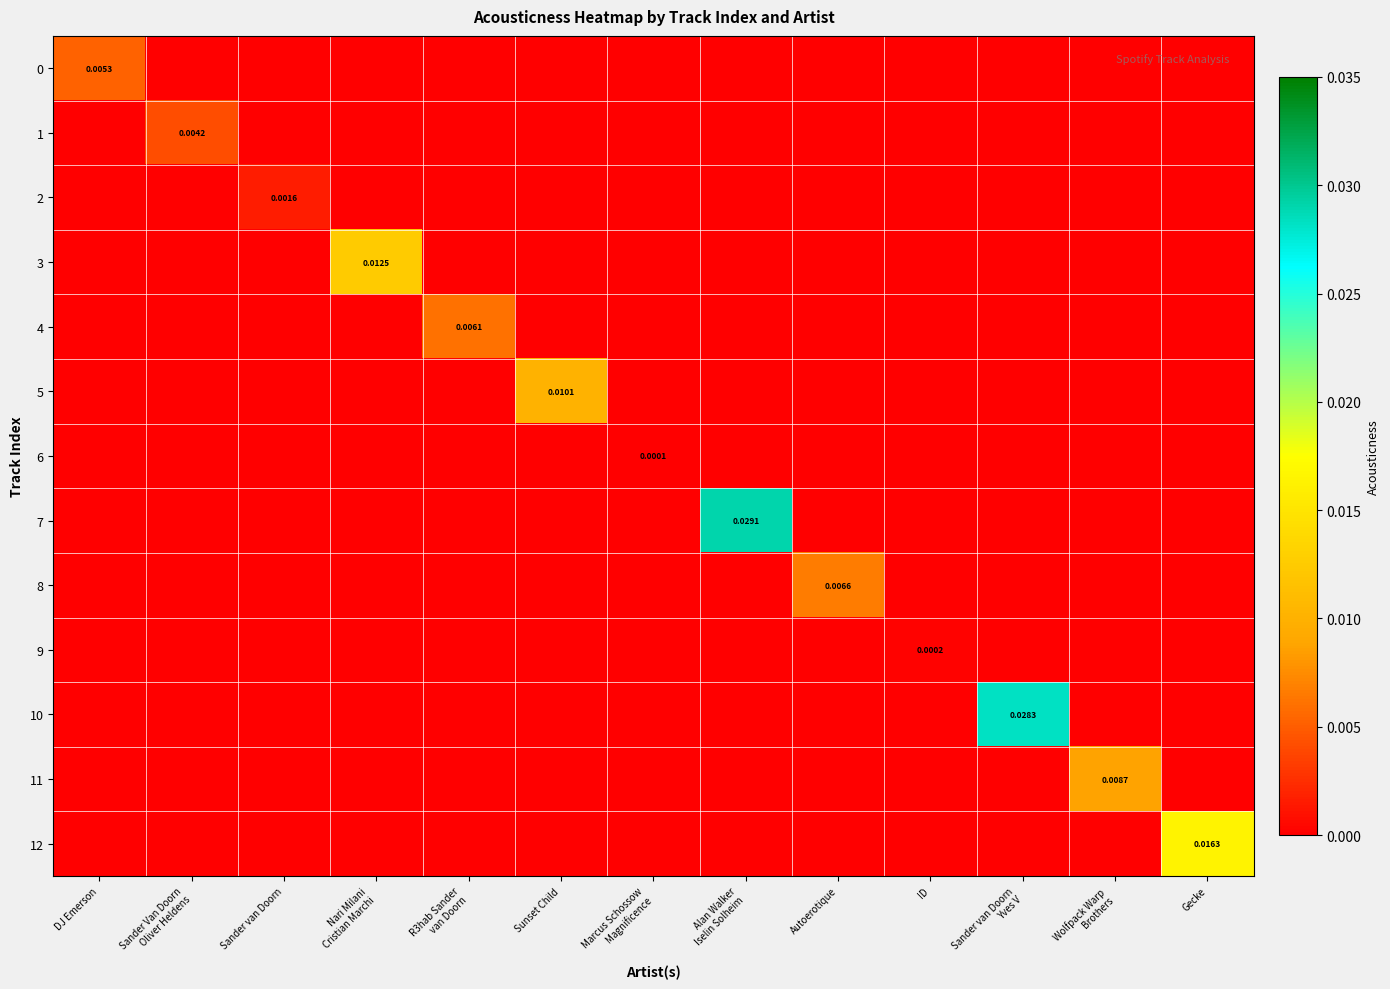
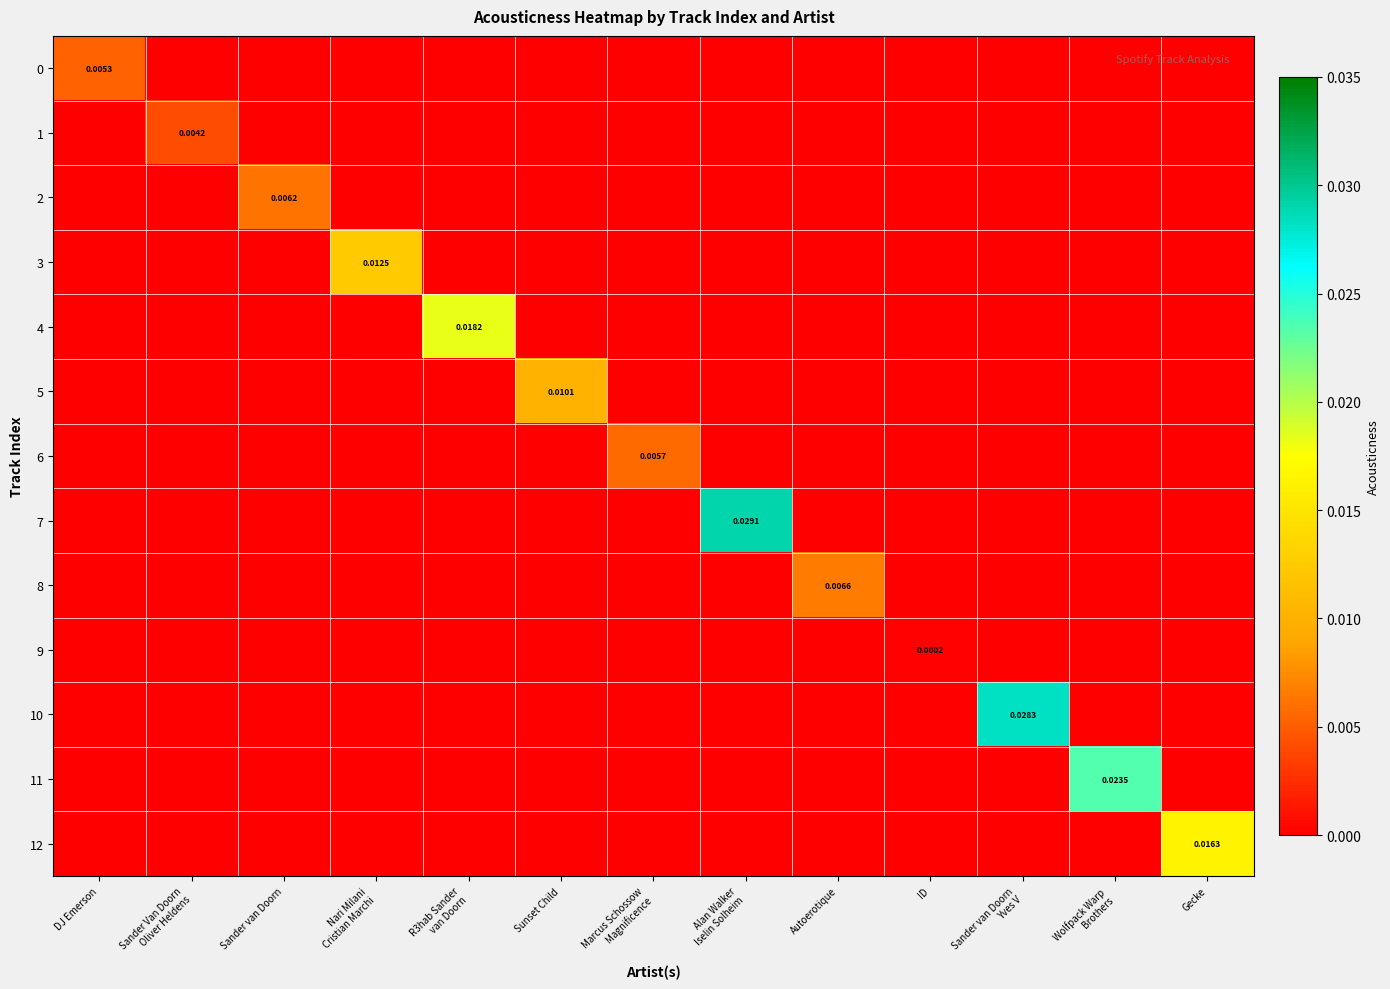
  {
    "0": {
      "DJ Emerson": 0.0053
    },
    "1": {
      "Sander Van Doorn Oliver Heldens": 0.0042
    },
    "2": {
-     "Sander van Doorn": 0.0016
+     "Sander van Doorn": 0.0062
    },
    "3": {
      "Nari Milani Cristian Marchi": 0.0125
    },
    "4": {
-     "R3hab Sander van Doorn": 0.0061
+     "R3hab Sander van Doorn": 0.0182
    },
    "5": {
      "Sunset Child": 0.0101
    },
    "6": {
-     "Marcus Schossow Magnificence": 0.0001
+     "Marcus Schossow Magnificence": 0.0057
    },
    "7": {
      "Alan Walker Iselin Solheim": 0.0291
    },
    "8": {
      "Autoerotique": 0.0066
    },
    "9": {
      "ID": 0.0002
    },
    "10": {
      "Sander van Doorn Yves V": 0.0283
    },
    "11": {
-     "Wolfpack Warp Brothers": 0.0087
+     "Wolfpack Warp Brothers": 0.0235
    },
    "12": {
      "Gecke": 0.0163
    }
  }
